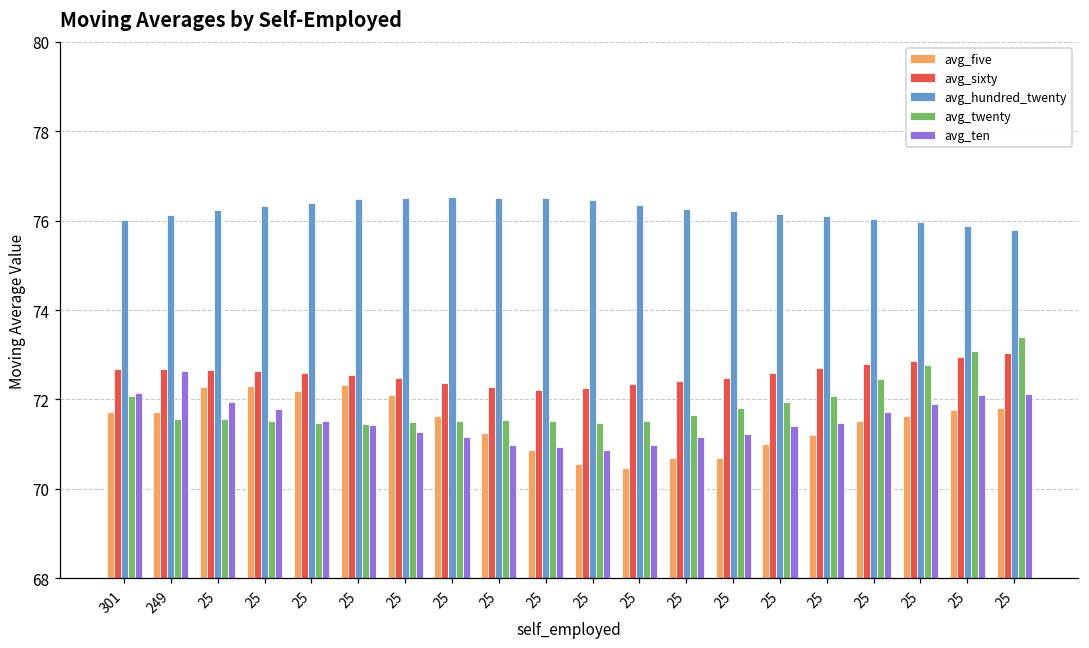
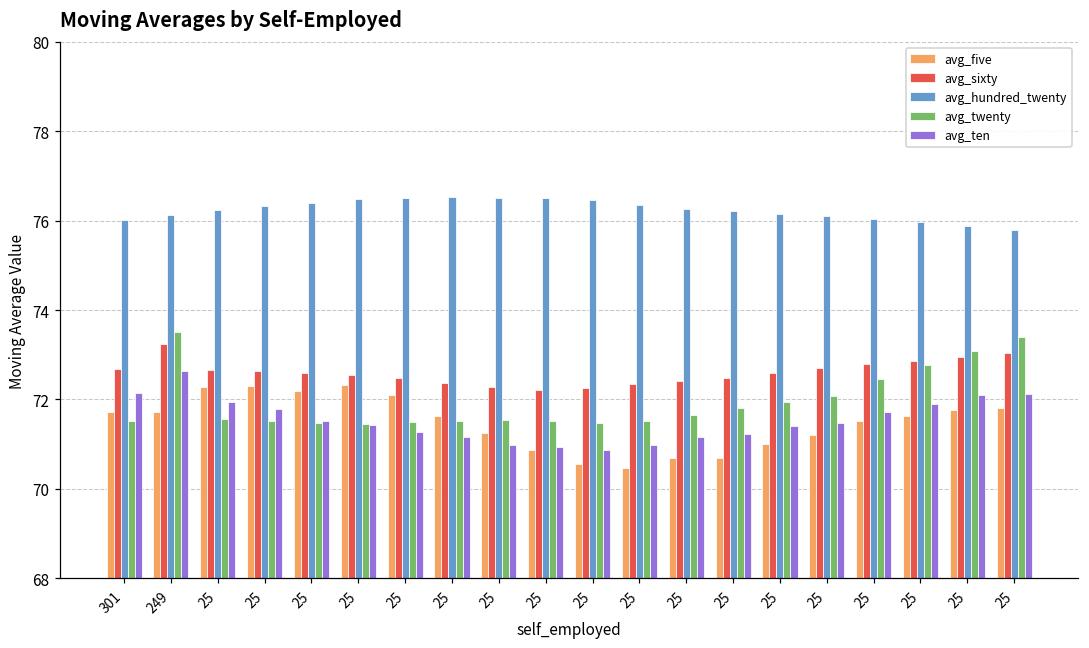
  {
    "avg_five": {
      "301": 71.7,
      "249": 71.7
    },
    "avg_sixty": {
      "301": 72.7,
-     "249": 72.7
+     "249": 73.3
    },
    "avg_hundred_twenty": {
      "301": 76.0,
      "249": 76.1
    },
    "avg_twenty": {
-     "301": 72.1,
-     "249": 71.6
+     "301": 71.5,
+     "249": 73.5
    },
    "avg_ten": {
      "301": 72.1,
      "249": 72.6
    }
  }
